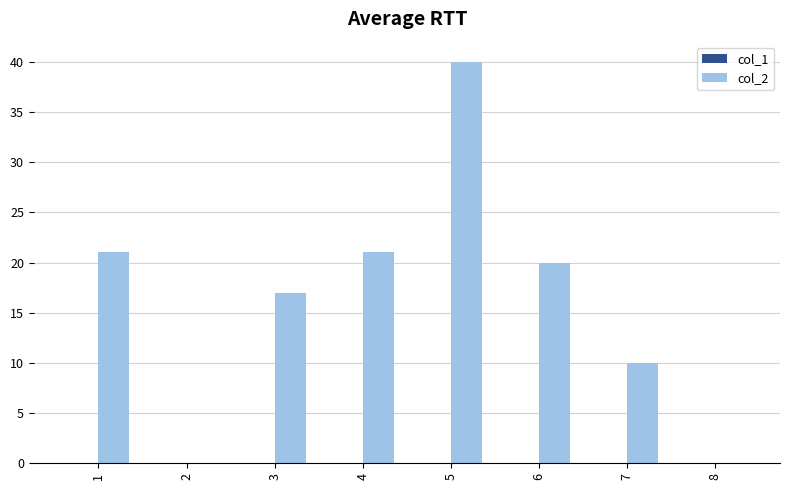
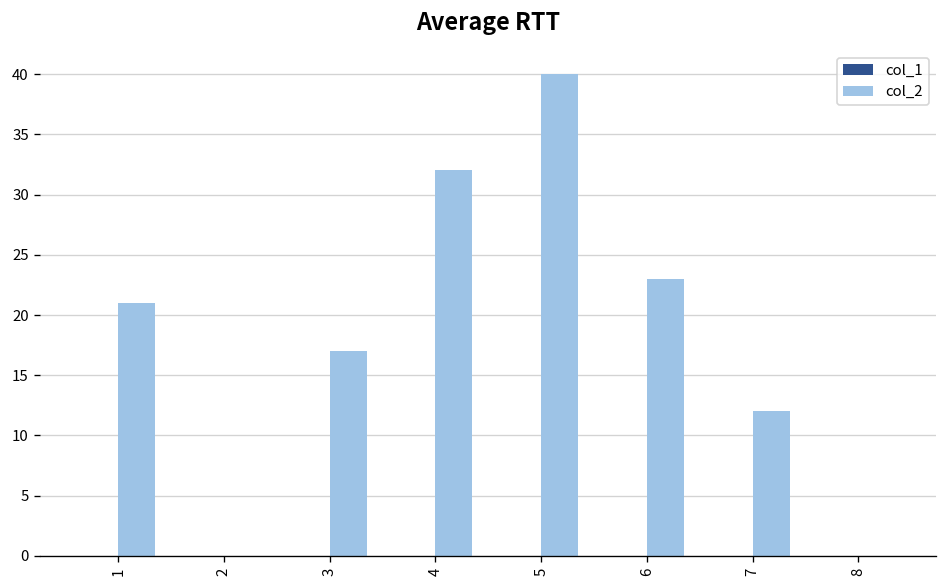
  {
    "col_1": {
      "1": 0,
      "2": 0,
      "3": 0,
      "4": 0,
      "5": 0,
      "6": 0,
      "7": 0,
      "8": 0
    },
    "col_2": {
      "1": 21,
      "2": 0,
      "3": 17,
-     "4": 21,
+     "4": 32,
      "5": 40,
-     "6": 20,
-     "7": 10,
+     "6": 23,
+     "7": 12,
      "8": 0
    }
  }
